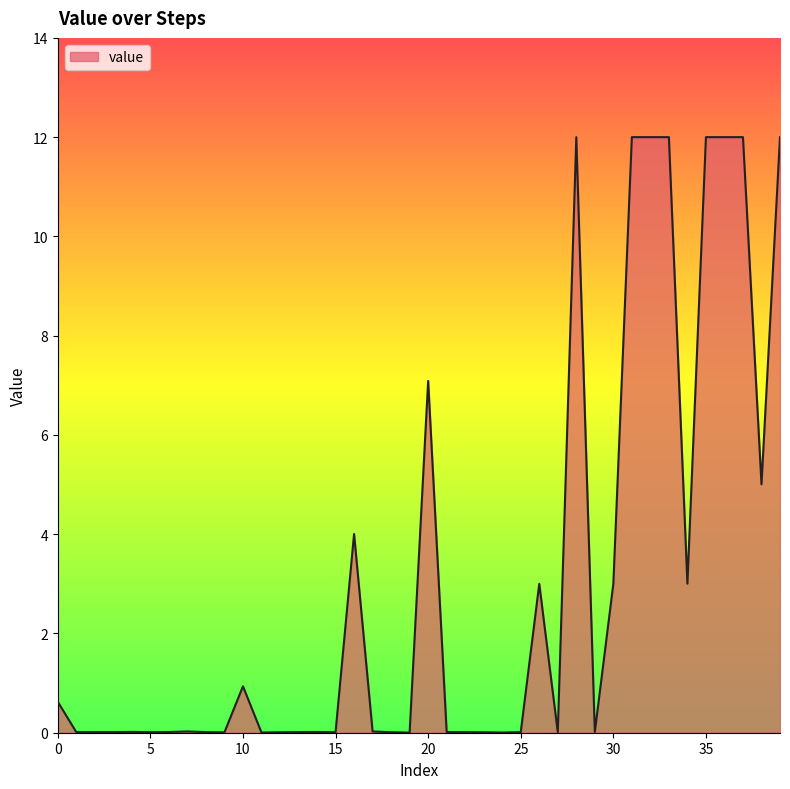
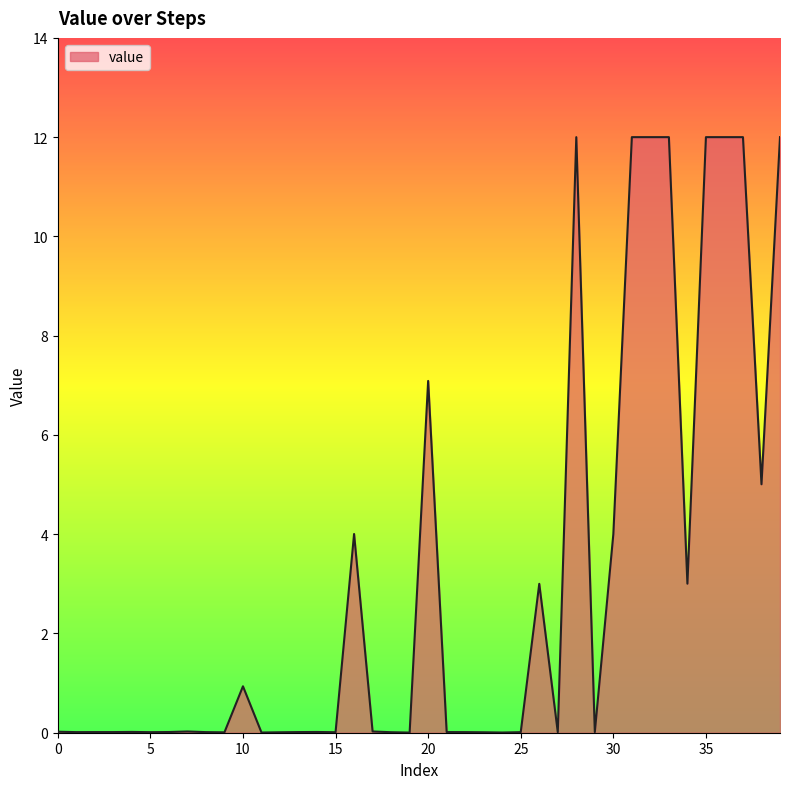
  {
-   "0": 0.6,
+   "0": 0.0,
    "5": 0.0,
    "10": 0.9,
    "15": 0.0,
    "20": 7.1,
    "25": 0.0,
-   "30": 3,
+   "30": 4,
    "35": 12.0
  }
